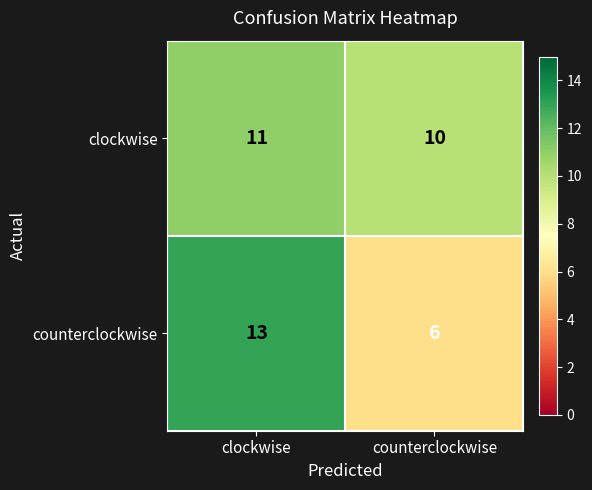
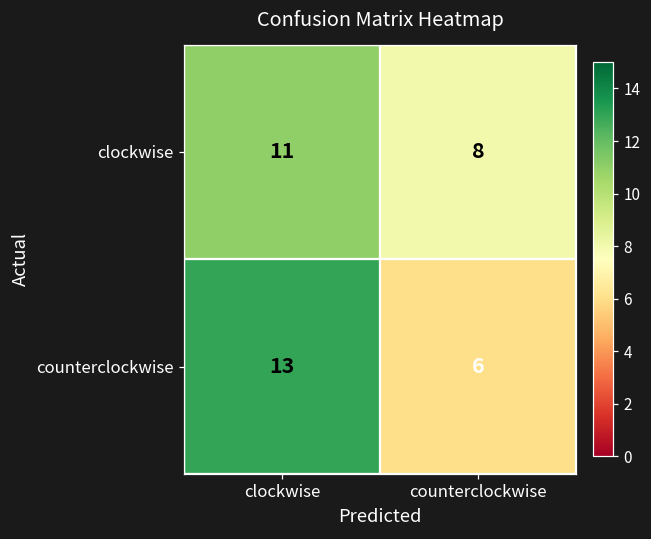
  {
    "clockwise": {
      "clockwise": 11,
-     "counterclockwise": 10
+     "counterclockwise": 8
    },
    "counterclockwise": {
      "clockwise": 13,
      "counterclockwise": 6
    }
  }
